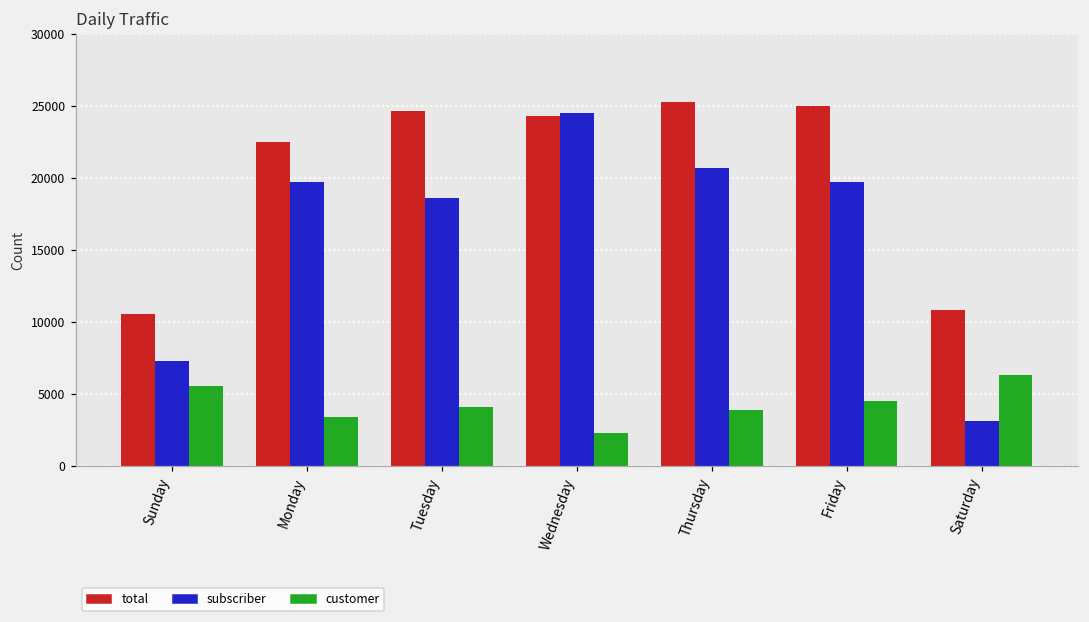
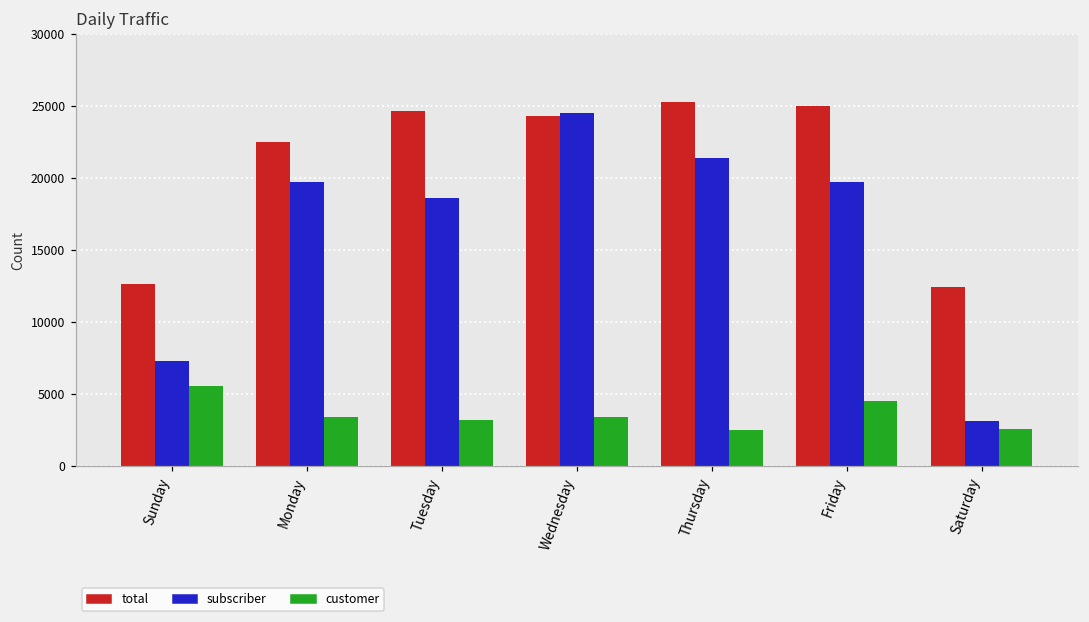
  {
    "total": {
-     "Sunday": 10600,
+     "Sunday": 12600,
      "Monday": 22500,
      "Tuesday": 24700,
      "Wednesday": 24300,
      "Thursday": 25300,
      "Friday": 25000,
-     "Saturday": 10800
+     "Saturday": 12400
    },
    "subscriber": {
      "Sunday": 7300,
      "Monday": 19700,
      "Tuesday": 18600,
      "Wednesday": 24500,
-     "Thursday": 20700,
+     "Thursday": 21400,
      "Friday": 19800,
      "Saturday": 3100
    },
    "customer": {
      "Sunday": 5600,
      "Monday": 3400,
-     "Tuesday": 4100,
-     "Wednesday": 2300,
-     "Thursday": 3900,
+     "Tuesday": 3200,
+     "Wednesday": 3400,
+     "Thursday": 2500,
      "Friday": 4500,
-     "Saturday": 6300
+     "Saturday": 2600
    }
  }
